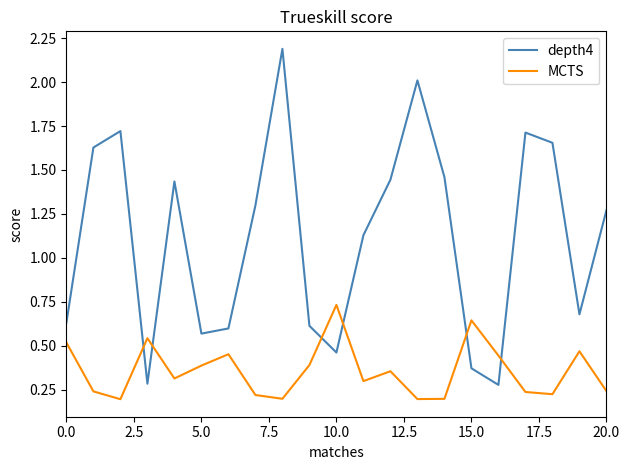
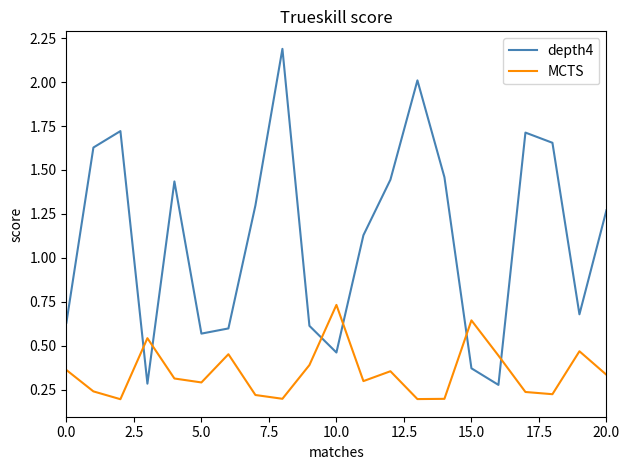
  {
    "depth4": {
      "0.0": 0.63,
      "5.0": 0.57,
      "10.0": 0.46,
      "15.0": 0.37,
      "20.0": 1.27
    },
    "MCTS": {
-     "0.0": 0.52,
-     "5.0": 0.39,
+     "0.0": 0.36,
+     "5.0": 0.29,
      "10.0": 0.73,
      "15.0": 0.64,
-     "20.0": 0.24
+     "20.0": 0.33
    }
  }
